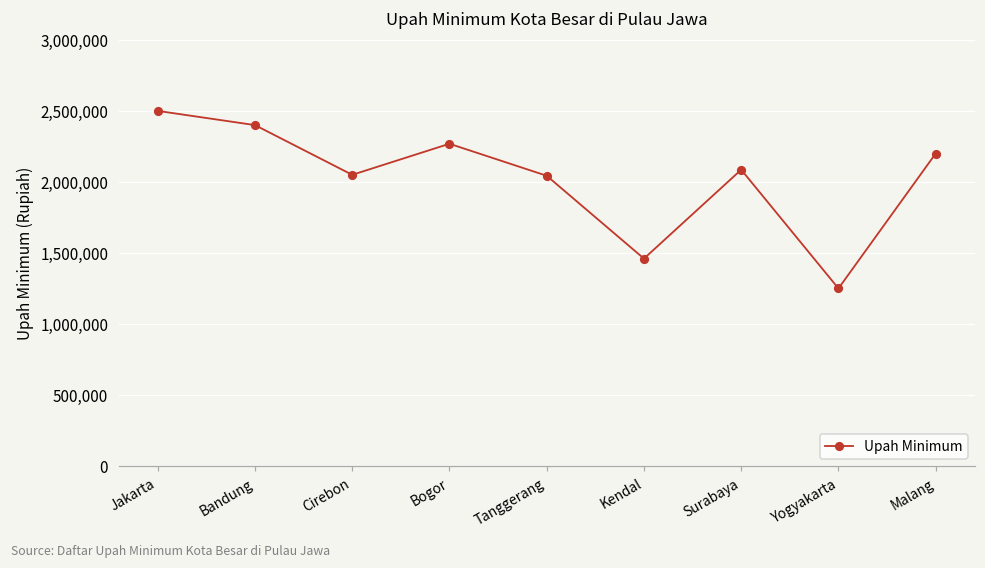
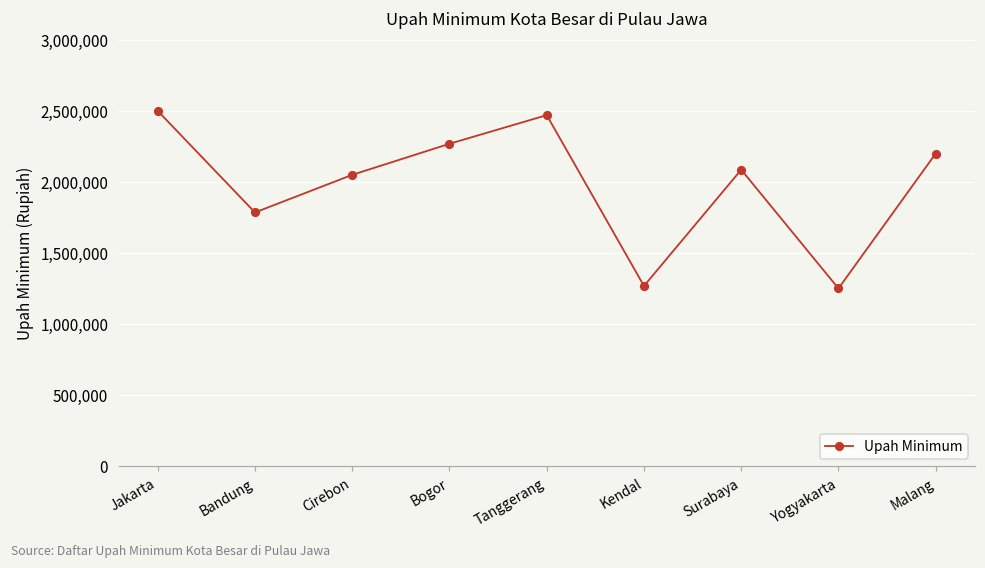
  {
    "Jakarta": "2,500,000",
-   "Bandung": "2,400,000",
+   "Bandung": "1,790,000",
    "Cirebon": "2,050,000",
    "Bogor": "2,270,000",
-   "Tanggerang": "2,040,000",
-   "Kendal": "1,460,000",
+   "Tanggerang": "2,470,000",
+   "Kendal": "1,270,000",
    "Surabaya": "2,090,000",
    "Yogyakarta": "1,250,000",
    "Malang": "2,200,000"
  }
